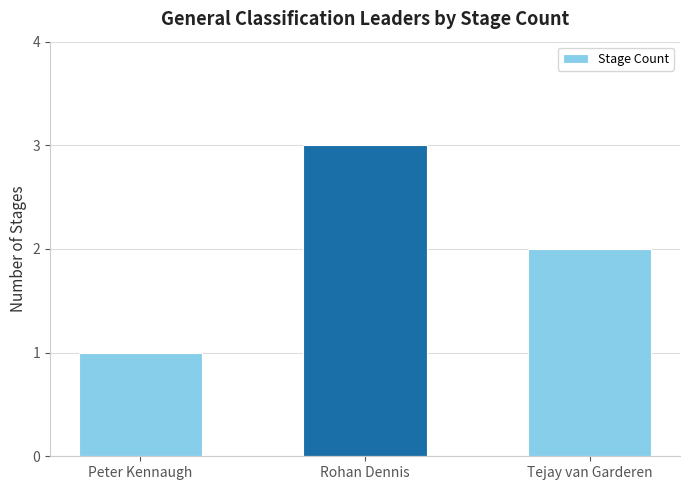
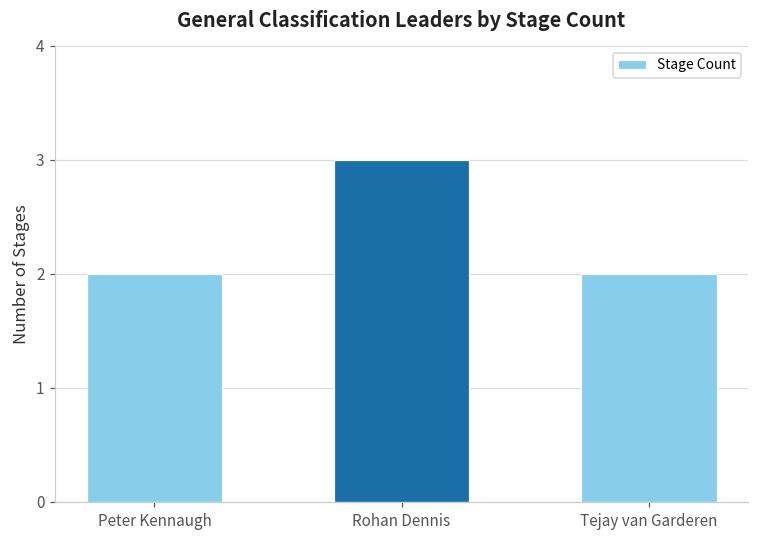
  {
-   "Peter Kennaugh": 1,
+   "Peter Kennaugh": 2,
    "Rohan Dennis": 3,
    "Tejay van Garderen": 2
  }
